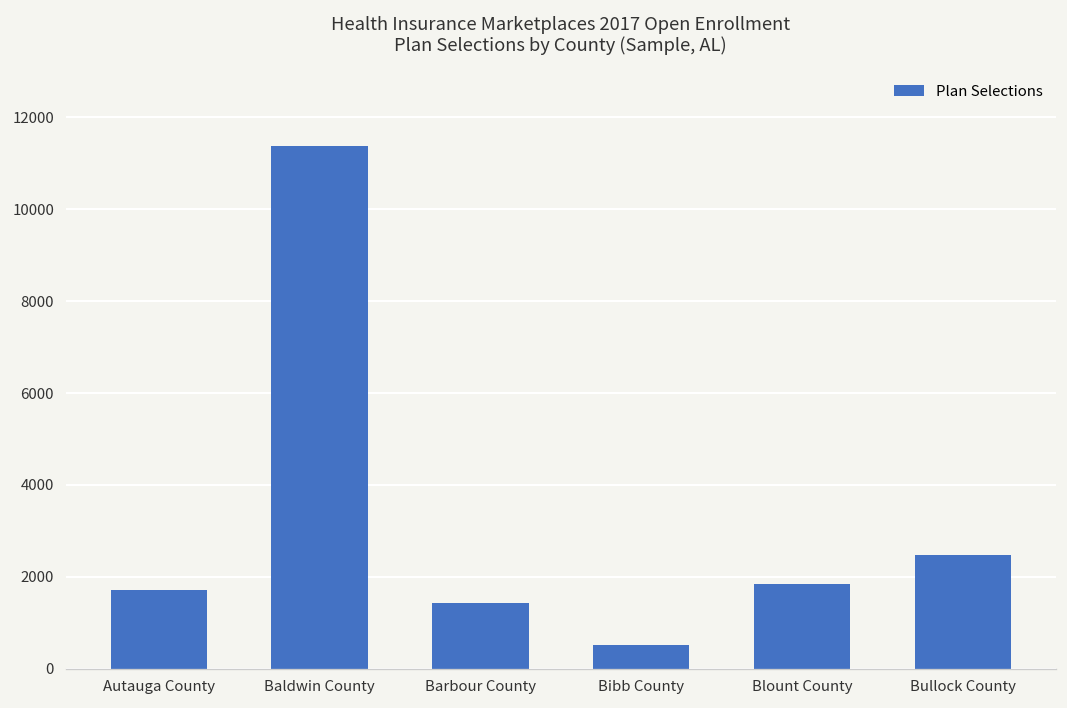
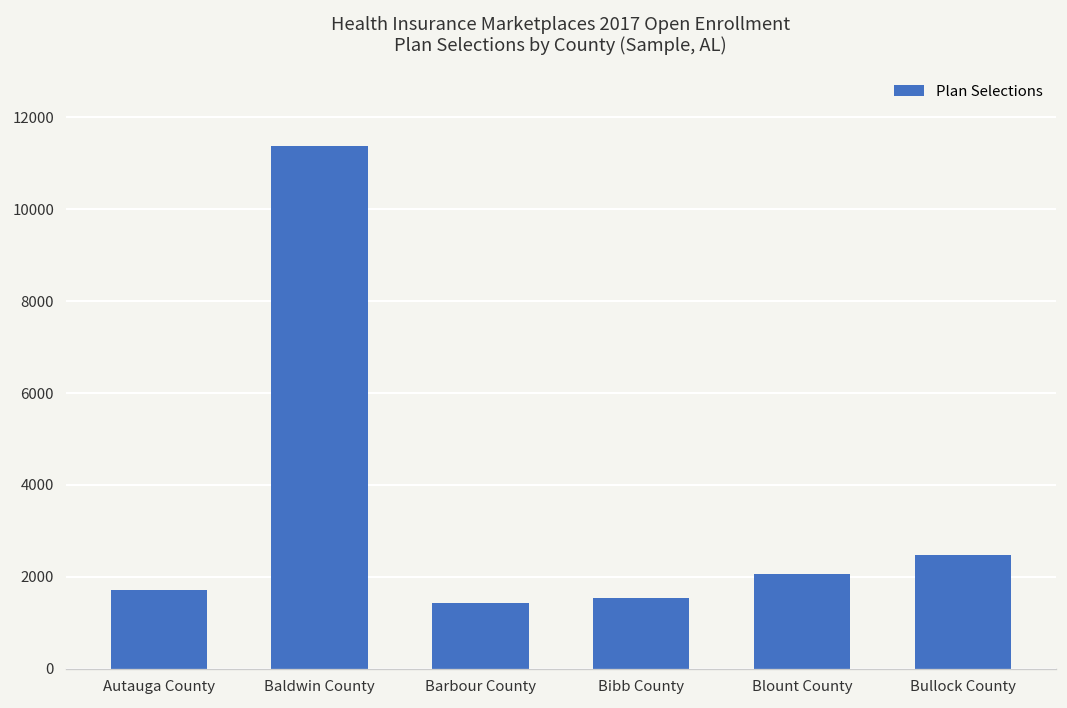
  {
    "Autauga County": 1700,
    "Baldwin County": 11400,
    "Barbour County": 1400,
-   "Bibb County": 500,
-   "Blount County": 1800,
+   "Bibb County": 1500,
+   "Blount County": 2100,
    "Bullock County": 2500
  }
